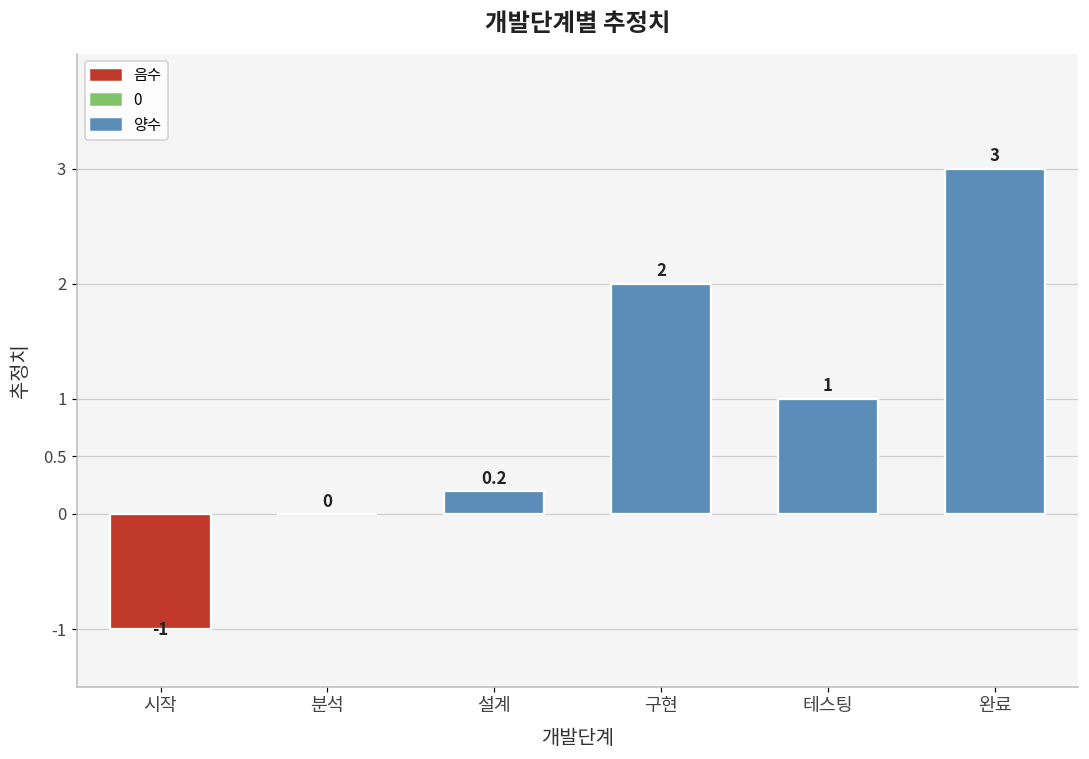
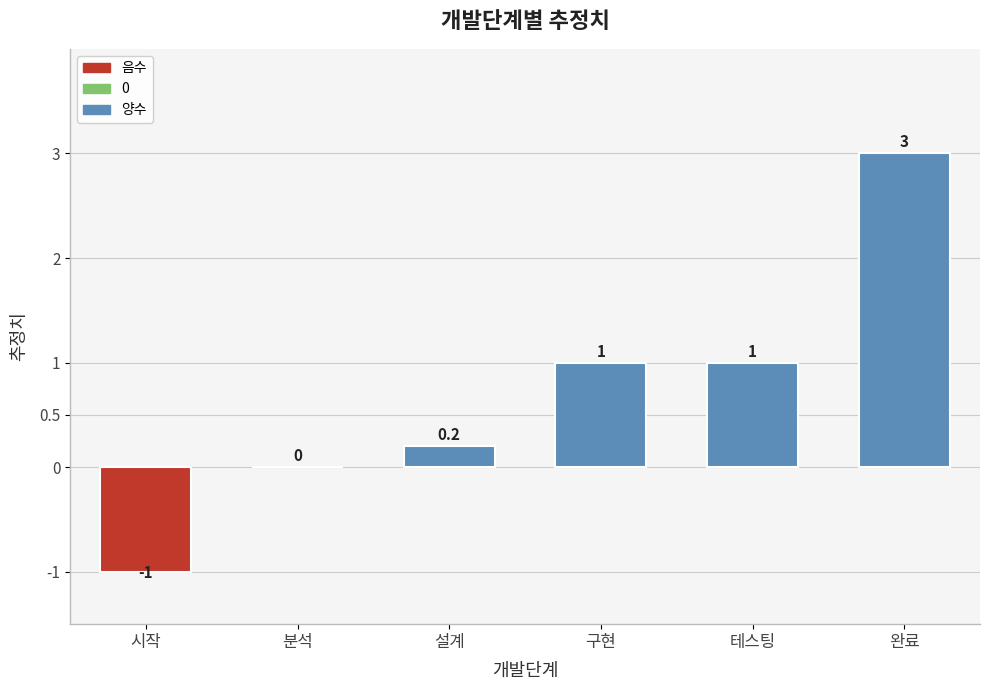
  {
    "시작": -1,
    "분석": 0,
    "설계": 0.2,
-   "구현": 2,
+   "구현": 1,
    "테스팅": 1,
    "완료": 3
  }
